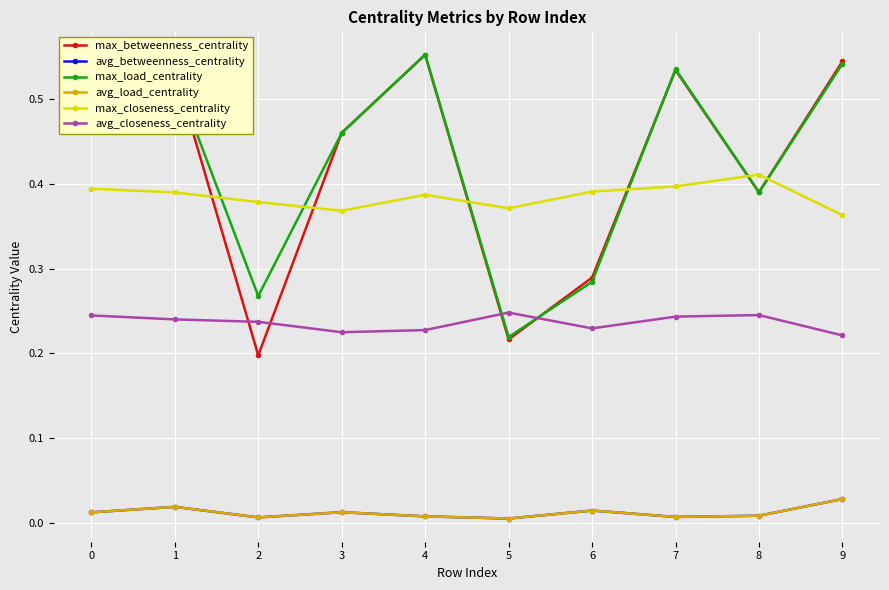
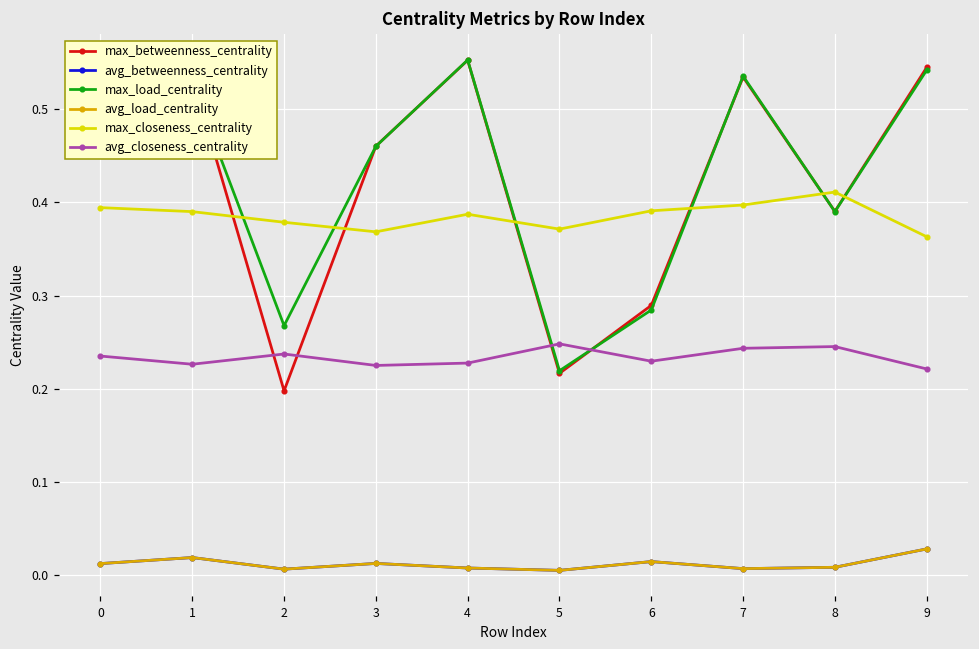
  {
    "max_betweenness_centrality": {
      "2": 0.20,
      "6": 0.29
    },
    "max_load_centrality": {
      "2": 0.27,
      "6": 0.28
    },
    "avg_closeness_centrality": {
-     "0": 0.24,
-     "1": 0.24,
+     "0": 0.23,
+     "1": 0.23,
      "2": 0.24,
      "3": 0.22,
      "4": 0.23,
      "5": 0.25,
      "6": 0.23,
      "7": 0.24,
      "8": 0.25,
      "9": 0.22
    }
  }
